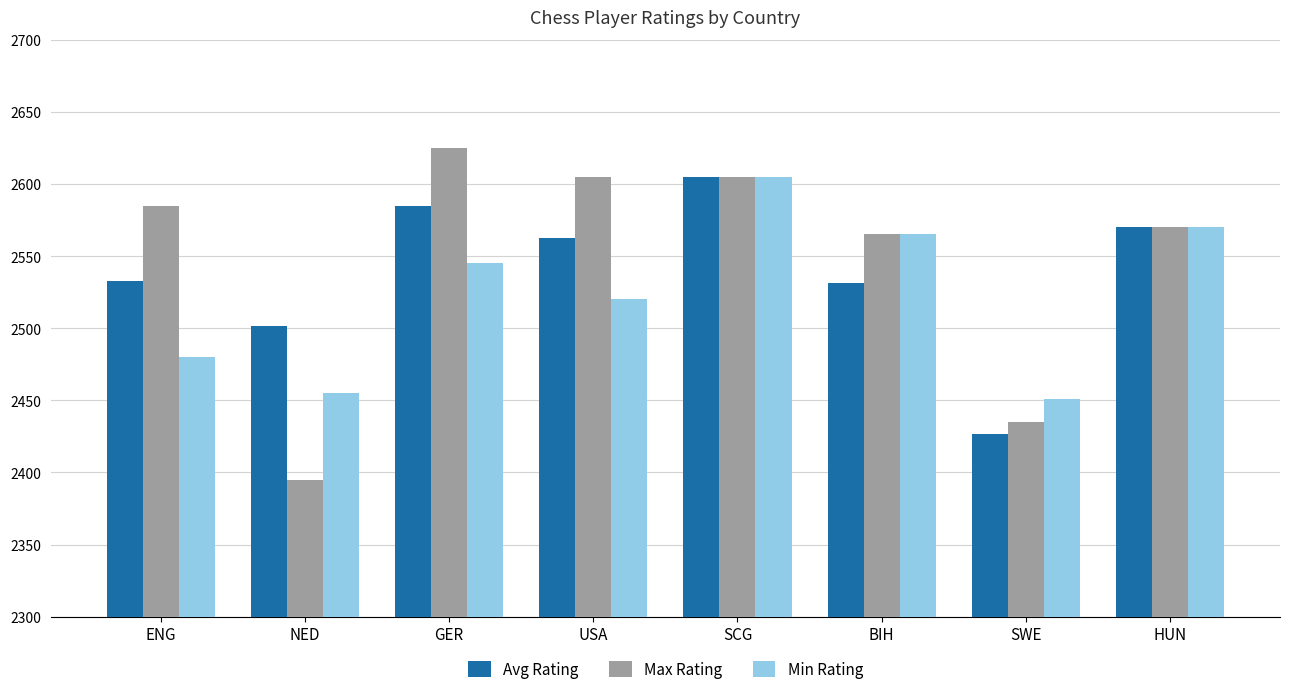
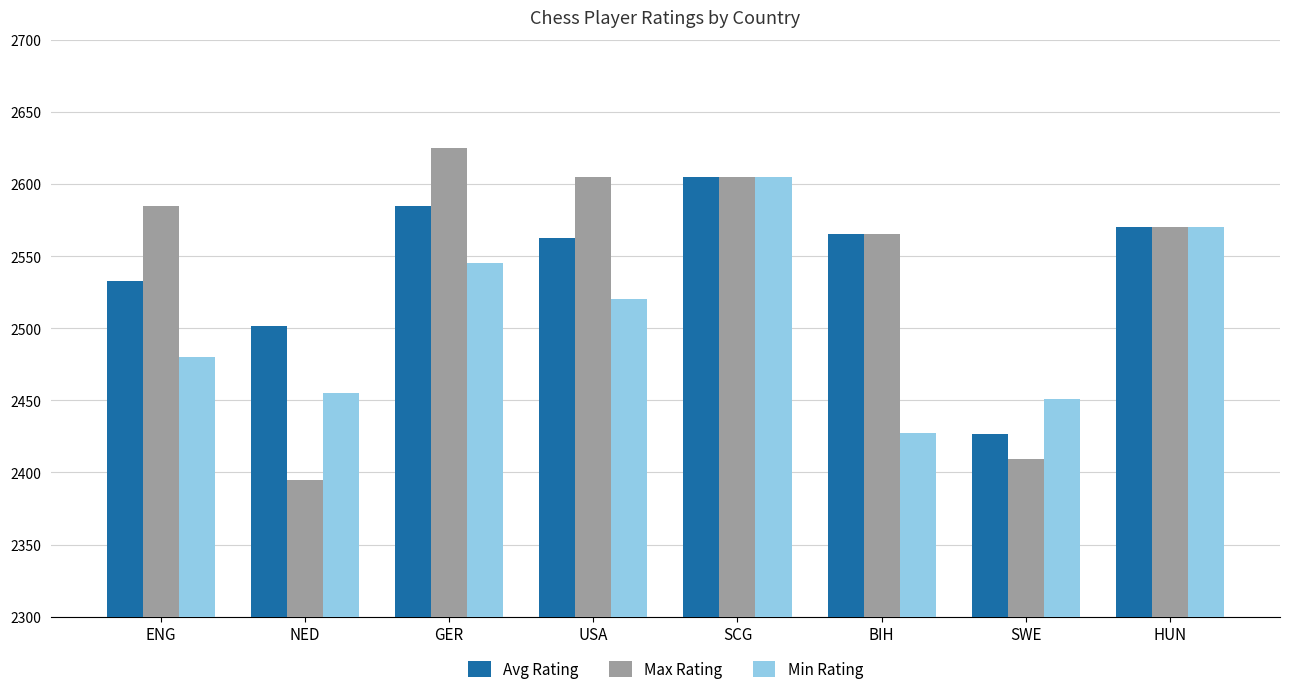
  {
    "Avg Rating": {
      "ENG": 2533,
      "NED": 2501,
      "GER": 2585,
      "USA": 2563,
      "SCG": 2605,
-     "BIH": 2531,
+     "BIH": 2565,
      "SWE": 2427,
      "HUN": 2570
    },
    "Max Rating": {
      "ENG": 2585,
      "NED": 2395,
      "GER": 2625,
      "USA": 2605,
      "SCG": 2605,
      "BIH": 2565,
-     "SWE": 2435,
+     "SWE": 2409,
      "HUN": 2570
    },
    "Min Rating": {
      "ENG": 2480,
      "NED": 2455,
      "GER": 2545,
      "USA": 2520,
      "SCG": 2605,
-     "BIH": 2565,
+     "BIH": 2427,
      "SWE": 2451,
      "HUN": 2570
    }
  }
